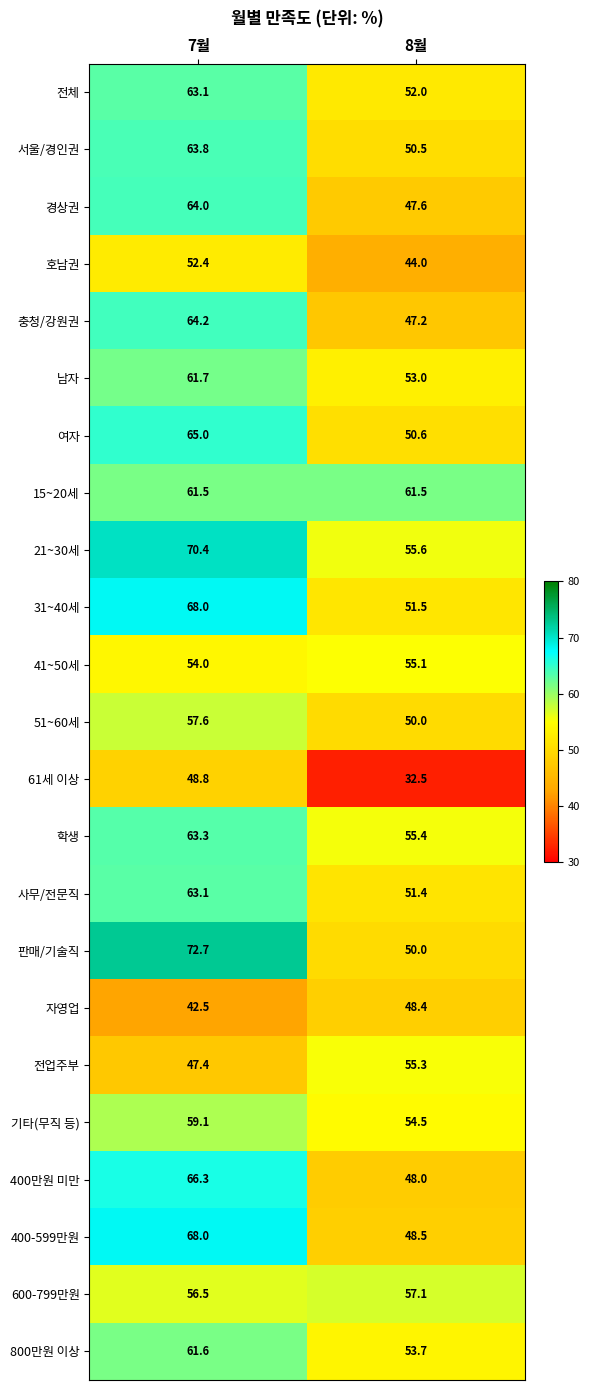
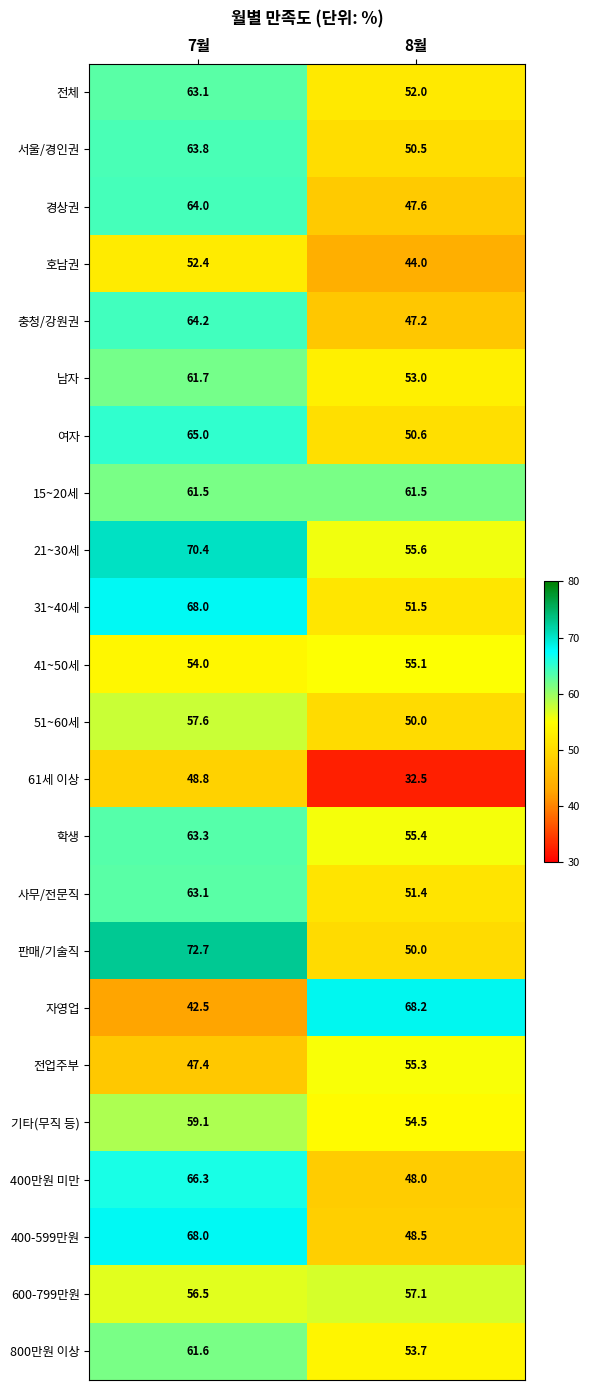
  {
    "전체": {
      "7월": 63.1,
      "8월": 52.0
    },
    "서울/경인권": {
      "7월": 63.8,
      "8월": 50.5
    },
    "경상권": {
      "7월": 64.0,
      "8월": 47.6
    },
    "호남권": {
      "7월": 52.4,
      "8월": 44.0
    },
    "충청/강원권": {
      "7월": 64.2,
      "8월": 47.2
    },
    "남자": {
      "7월": 61.7,
      "8월": 53.0
    },
    "여자": {
      "7월": 65.0,
      "8월": 50.6
    },
    "15~20세": {
      "7월": 61.5,
      "8월": 61.5
    },
    "21~30세": {
      "7월": 70.4,
      "8월": 55.6
    },
    "31~40세": {
      "7월": 68.0,
      "8월": 51.5
    },
    "41~50세": {
      "7월": 54.0,
      "8월": 55.1
    },
    "51~60세": {
      "7월": 57.6,
      "8월": 50.0
    },
    "61세 이상": {
      "7월": 48.8,
      "8월": 32.5
    },
    "학생": {
      "7월": 63.3,
      "8월": 55.4
    },
    "사무/전문직": {
      "7월": 63.1,
      "8월": 51.4
    },
    "판매/기술직": {
      "7월": 72.7,
      "8월": 50.0
    },
    "자영업": {
      "7월": 42.5,
-     "8월": 48.4
+     "8월": 68.2
    },
    "전업주부": {
      "7월": 47.4,
      "8월": 55.3
    },
    "기타(무직 등)": {
      "7월": 59.1,
      "8월": 54.5
    },
    "400만원 미만": {
      "7월": 66.3,
      "8월": 48.0
    },
    "400-599만원": {
      "7월": 68.0,
      "8월": 48.5
    },
    "600-799만원": {
      "7월": 56.5,
      "8월": 57.1
    },
    "800만원 이상": {
      "7월": 61.6,
      "8월": 53.7
    }
  }
